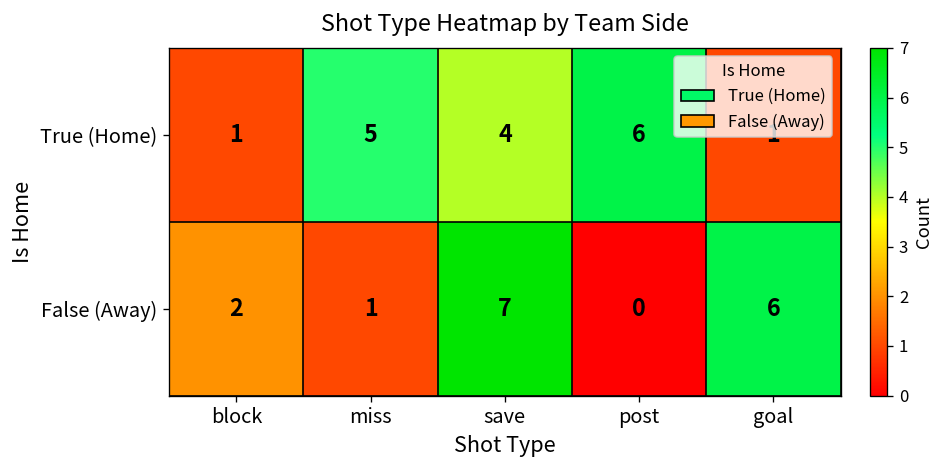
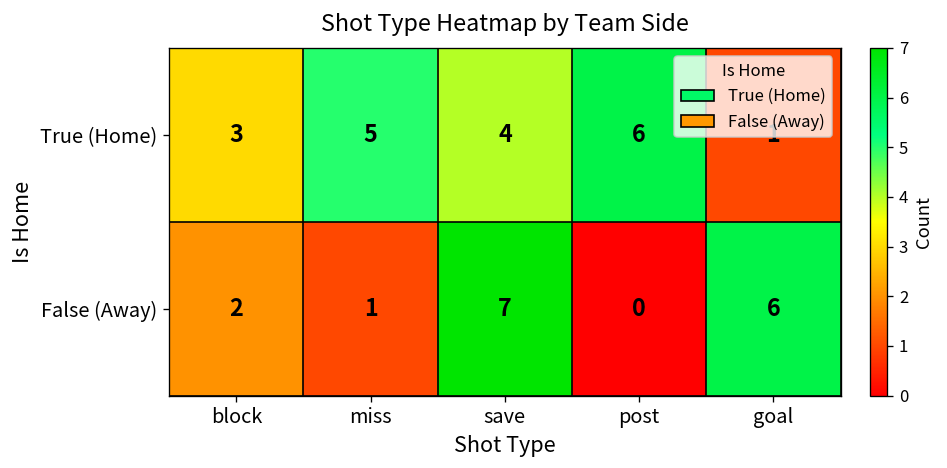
  {
    "True (Home)": {
-     "block": 1,
+     "block": 3,
      "miss": 5,
      "save": 4,
      "post": 6
    },
    "False (Away)": {
      "block": 2,
      "miss": 1,
      "save": 7,
      "post": 0,
      "goal": 6
    }
  }
